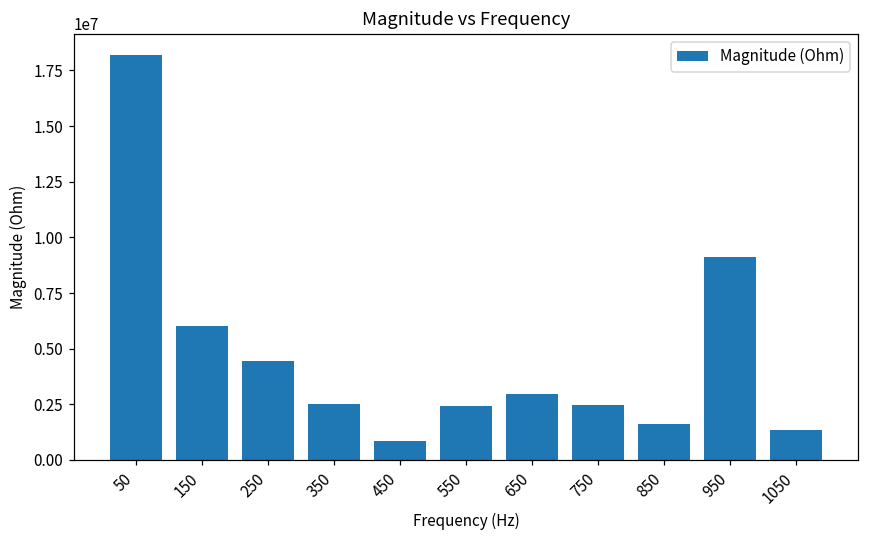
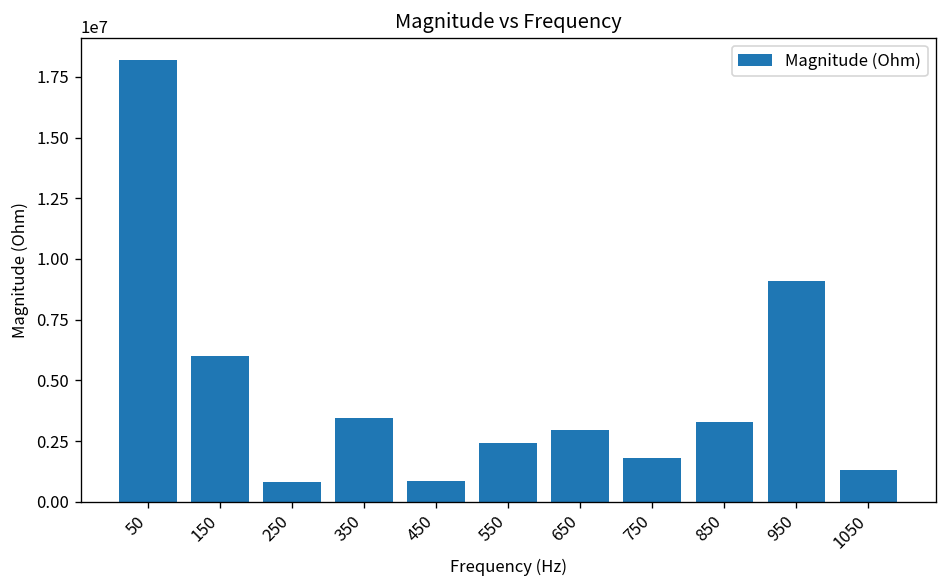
  {
    "50": 18200000,
    "150": 6000000,
-   "250": 4400000,
-   "350": 2500000,
+   "250": 800000,
+   "350": 3500000,
    "450": 900000,
    "550": 2400000,
    "650": 3000000,
-   "750": 2500000,
-   "850": 1600000,
+   "750": 1800000,
+   "850": 3300000,
    "950": 9100000,
    "1050": 1300000
  }
